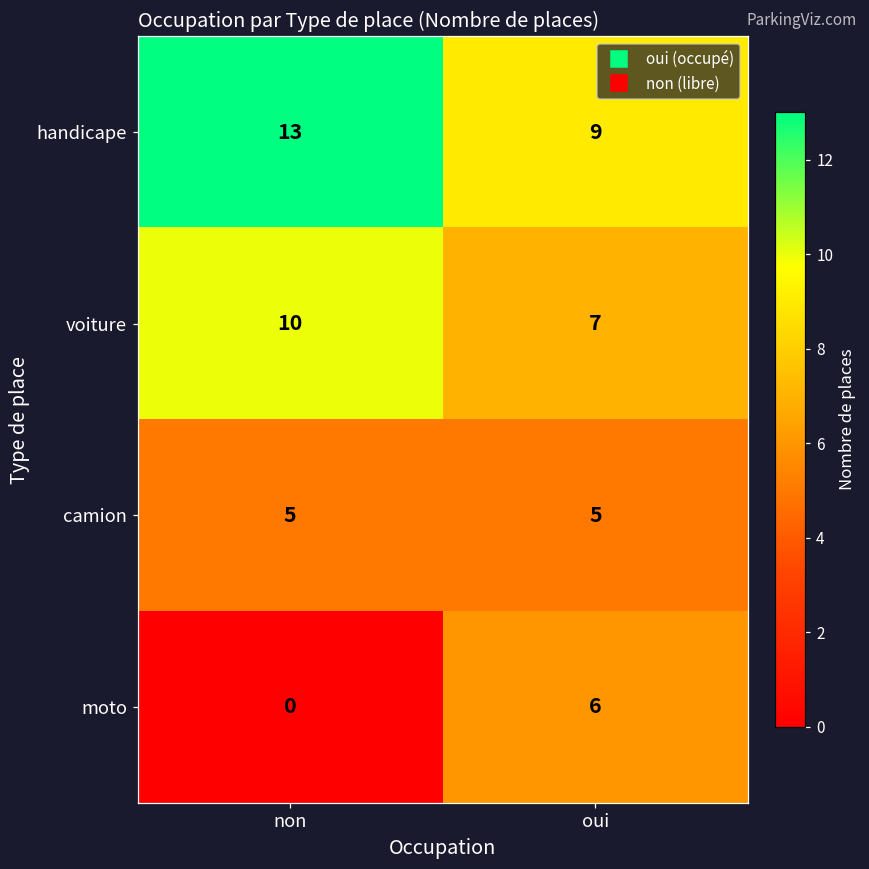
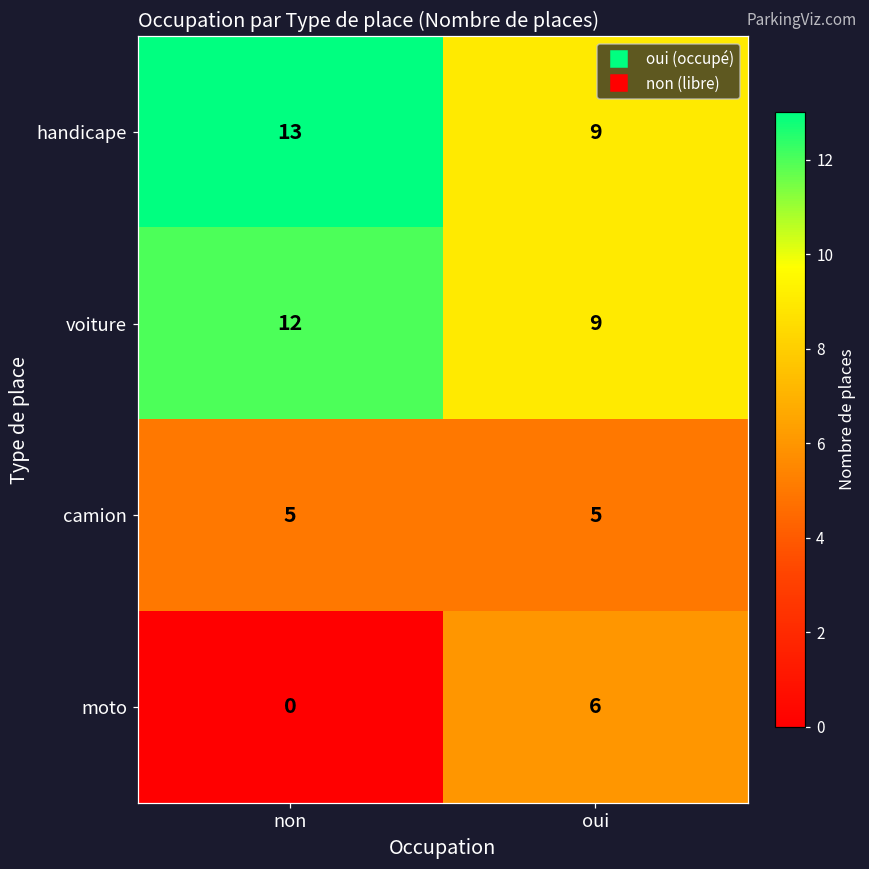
  {
    "handicape": {
      "non": 13,
      "oui": 9
    },
    "voiture": {
-     "non": 10,
-     "oui": 7
+     "non": 12,
+     "oui": 9
    },
    "camion": {
      "non": 5,
      "oui": 5
    },
    "moto": {
      "non": 0,
      "oui": 6
    }
  }
